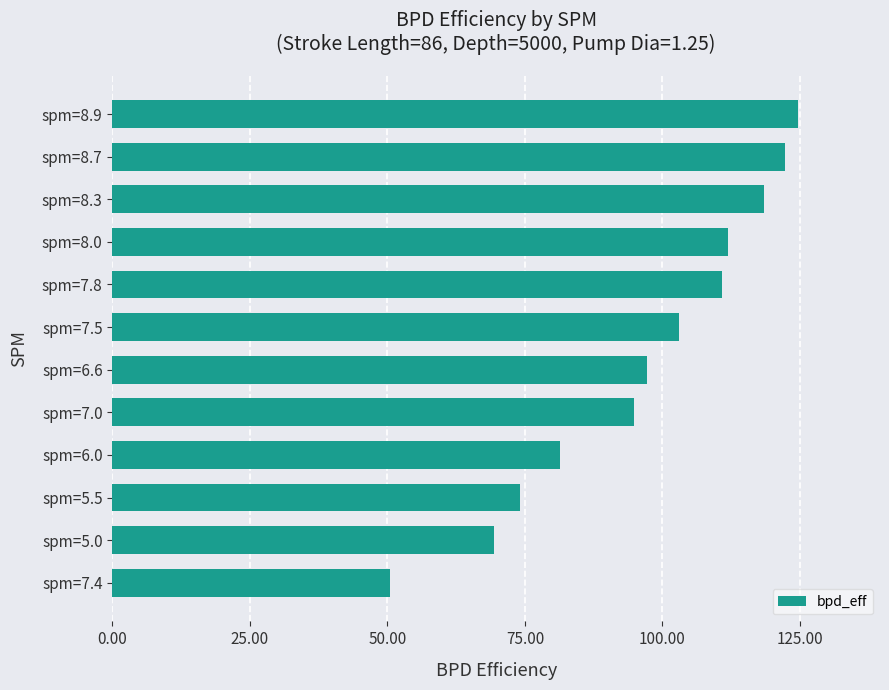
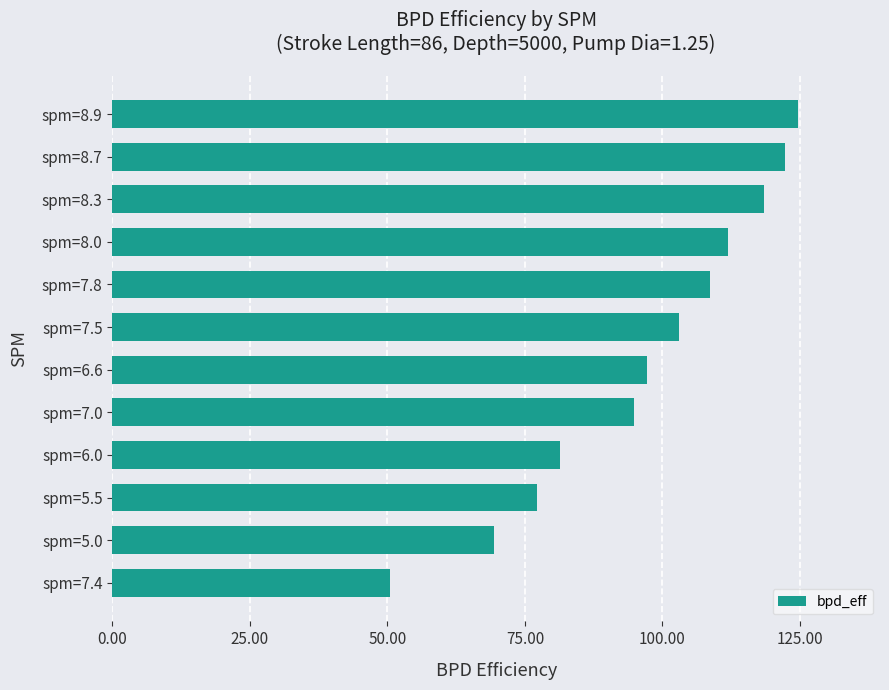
  {
    "spm=8.9": 125,
    "spm=8.7": 122,
    "spm=8.3": 119,
    "spm=8.0": 112,
-   "spm=7.8": 111,
+   "spm=7.8": 109,
    "spm=7.5": 103,
    "spm=6.6": 97,
    "spm=7.0": 95,
    "spm=6.0": 81,
-   "spm=5.5": 74,
+   "spm=5.5": 77,
    "spm=5.0": 69,
    "spm=7.4": 51
  }
